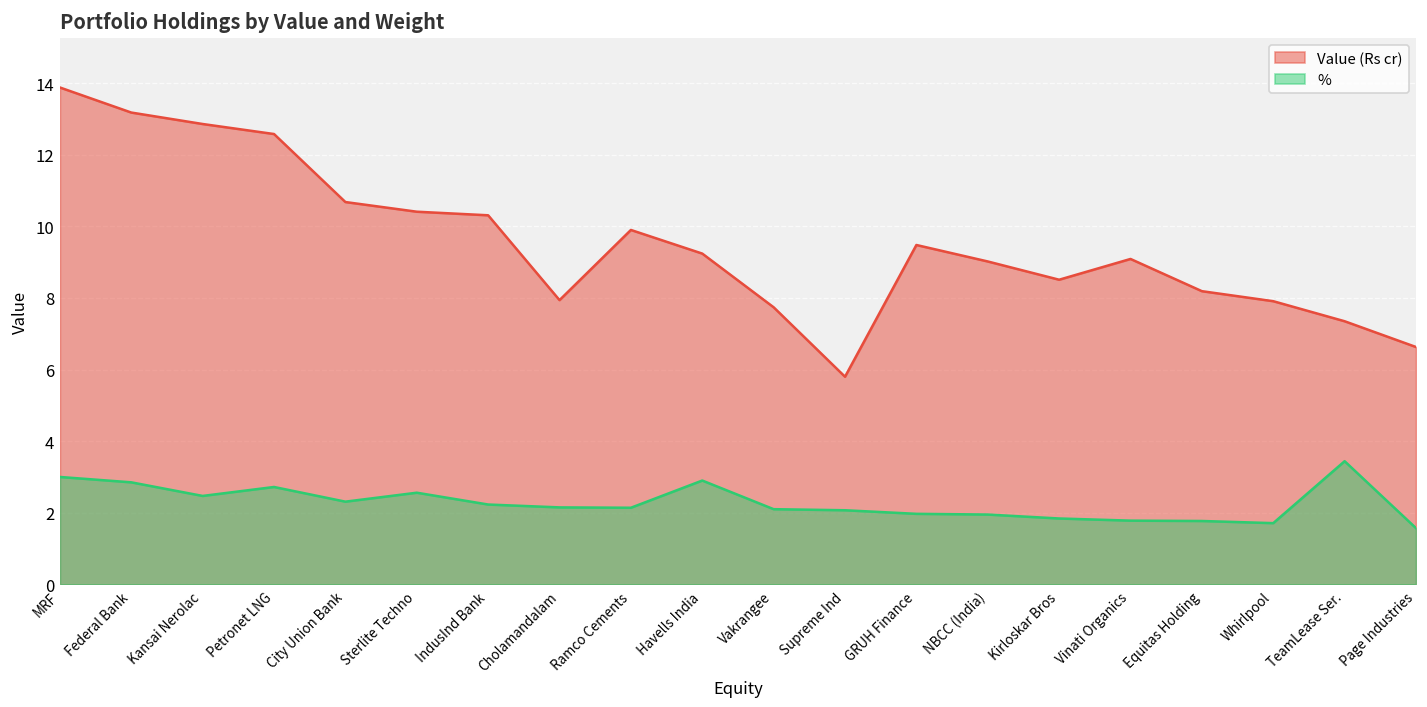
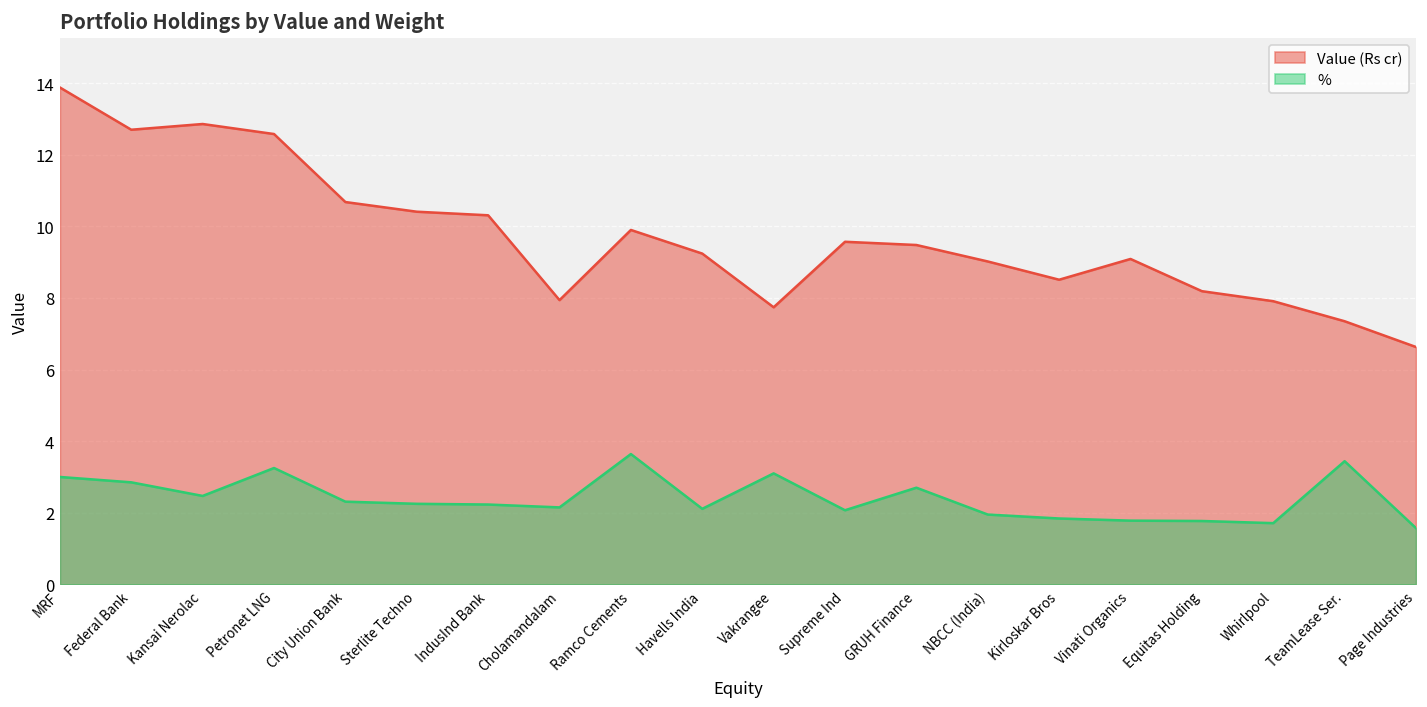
  {
    "Value (Rs cr)": {
      "MRF": 13.9,
-     "Federal Bank": 13.2,
+     "Federal Bank": 12.7,
      "Kansai Nerolac": 12.9,
      "Petronet LNG": 12.6,
      "City Union Bank": 10.7,
      "Sterlite Techno": 10.4,
      "IndusInd Bank": 10.3,
      "Cholamandalam": 7.9,
      "Ramco Cements": 9.9,
      "Havells India": 9.2,
      "Vakrangee": 7.7,
-     "Supreme Ind": 5.8,
+     "Supreme Ind": 9.6,
      "GRUH Finance": 9.5,
      "NBCC (India)": 9.0,
      "Kirloskar Bros": 8.5,
      "Vinati Organics": 9.1,
      "Equitas Holding": 8.2,
      "Whirlpool": 7.9,
      "TeamLease Ser.": 7.4,
      "Page Industries": 6.6
    },
    "%": {
      "MRF": 3.0,
      "Federal Bank": 2.9,
      "Kansai Nerolac": 2.5,
-     "Petronet LNG": 2.7,
+     "Petronet LNG": 3.3,
      "City Union Bank": 2.3,
-     "Sterlite Techno": 2.6,
+     "Sterlite Techno": 2.3,
      "IndusInd Bank": 2.2,
      "Cholamandalam": 2.2,
-     "Ramco Cements": 2.1,
-     "Havells India": 2.9,
-     "Vakrangee": 2.1,
+     "Ramco Cements": 3.6,
+     "Havells India": 2.1,
+     "Vakrangee": 3.1,
      "Supreme Ind": 2.1,
-     "GRUH Finance": 2.0,
+     "GRUH Finance": 2.7,
      "NBCC (India)": 2.0,
      "Kirloskar Bros": 1.8,
      "Vinati Organics": 1.8,
      "Equitas Holding": 1.8,
      "Whirlpool": 1.7,
      "TeamLease Ser.": 3.4,
      "Page Industries": 1.6
    }
  }
